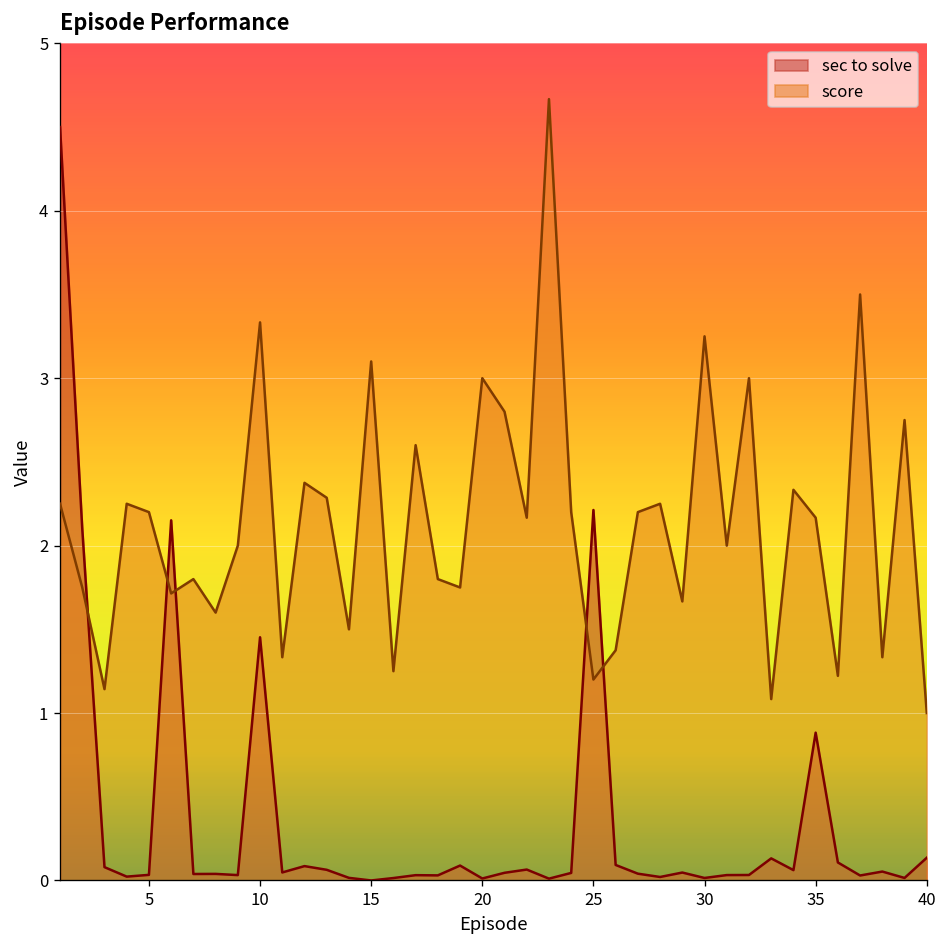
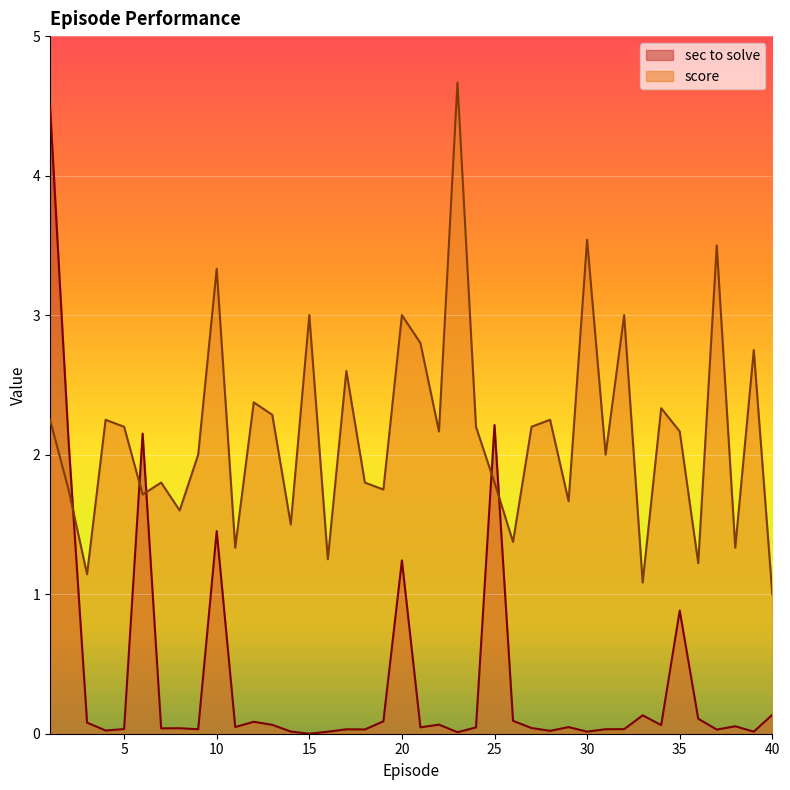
  {
    "sec to solve": {
      "5": 0.03,
      "10": 1.45,
      "15": 0.00,
-     "20": 0.01,
+     "20": 1.24,
      "25": 2.21,
      "30": 0.01,
      "35": 0.88,
      "40": 0.14
    },
    "score": {
      "5": 2.20,
      "10": 3.33,
-     "15": 3.1,
+     "15": 3.0,
      "20": 3.00,
-     "25": 1.2,
-     "30": 3.25,
+     "25": 1.8,
+     "30": 3.54,
      "35": 2.17,
      "40": 1.00
    }
  }
